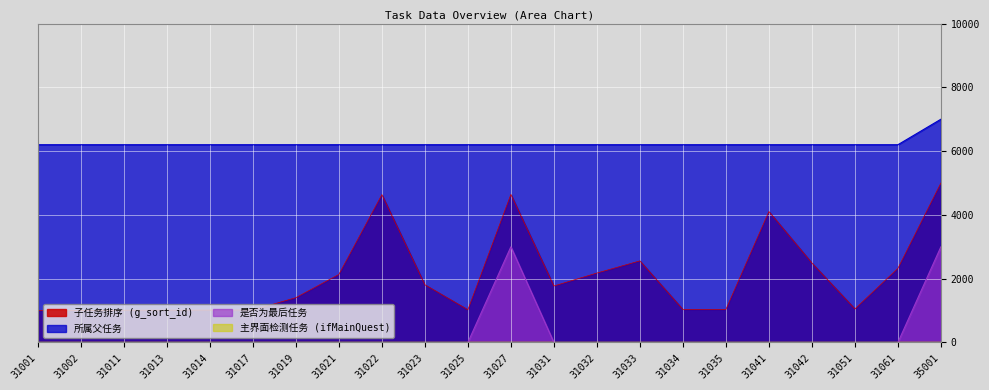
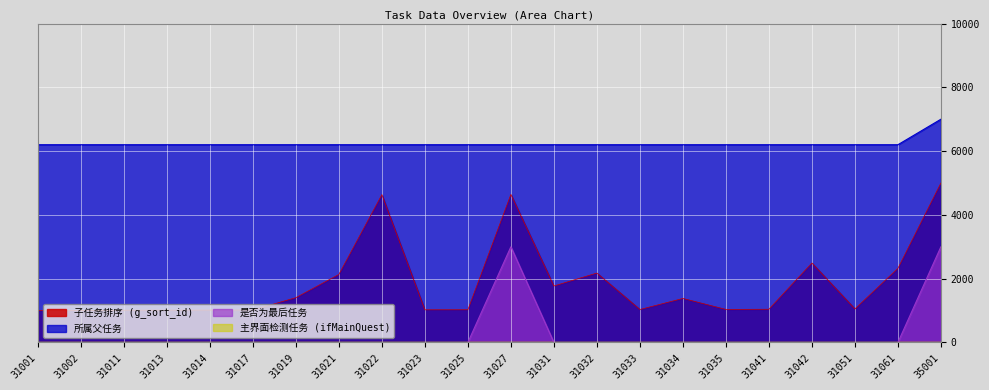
  {
    "子任务排序 (g_sort_id)": {
      "31001": 1000,
      "31019": 1400,
      "31021": 2100,
      "31022": 4600,
-     "31023": 1800,
+     "31023": 1000,
      "31025": 1000,
      "31027": 4600,
      "31031": 1800,
      "31032": 2200,
-     "31033": 2600,
-     "31034": 1000,
+     "31033": 1000,
+     "31034": 1400,
      "31035": 1000,
-     "31041": 4100,
+     "31041": 1000,
      "31042": 2500,
      "31051": 1100,
      "31061": 2300,
      "35001": 5000
    },
    "所属父任务": {
      "31001": 6200,
      "31002": 6200,
      "31011": 6200,
      "31013": 6200,
      "31014": 6200,
      "31017": 6200,
      "31019": 6200,
      "31021": 6200,
      "31022": 6200,
      "31023": 6200,
      "31025": 6200,
      "31027": 6200,
      "31031": 6200,
      "31032": 6200,
      "31033": 6200,
      "31034": 6200,
      "31035": 6200,
      "31041": 6200,
      "31042": 6200,
      "31051": 6200,
      "31061": 6200,
      "35001": 7000
    },
    "是否为最后任务": {
      "31027": 3000,
      "35001": 3000
    },
    "主界面检测任务 (ifMainQuest)": {
      "31027": 0,
      "35001": 0
    }
  }
